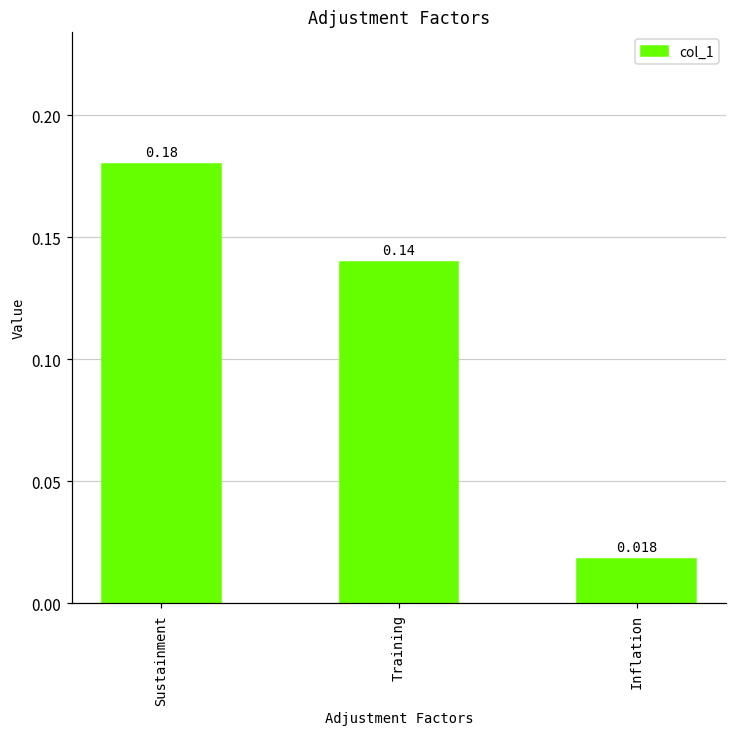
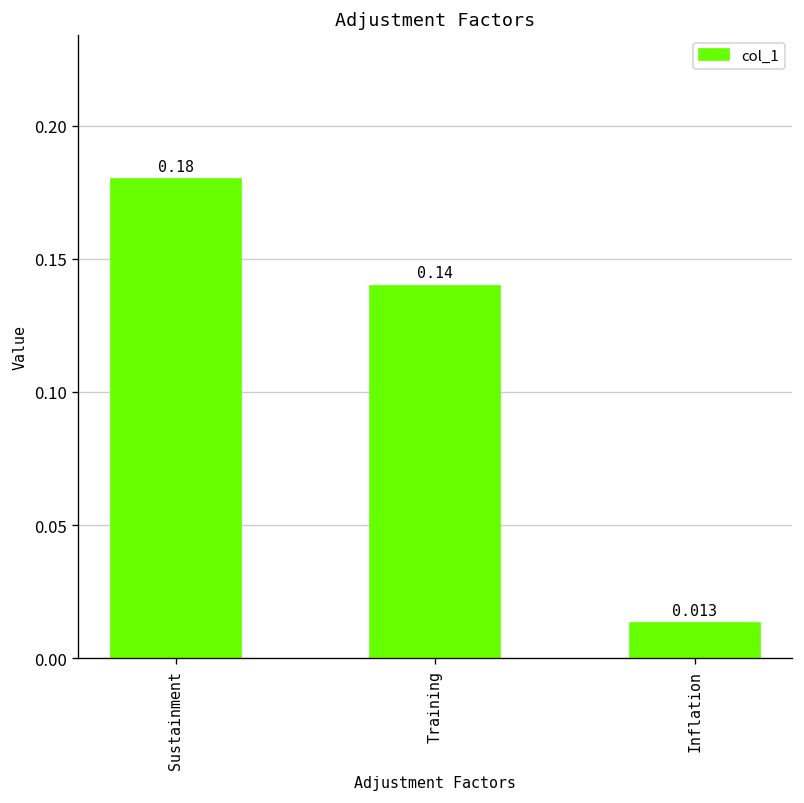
  {
    "Sustainment": 0.18,
    "Training": 0.14,
-   "Inflation": 0.018
+   "Inflation": 0.013
  }
